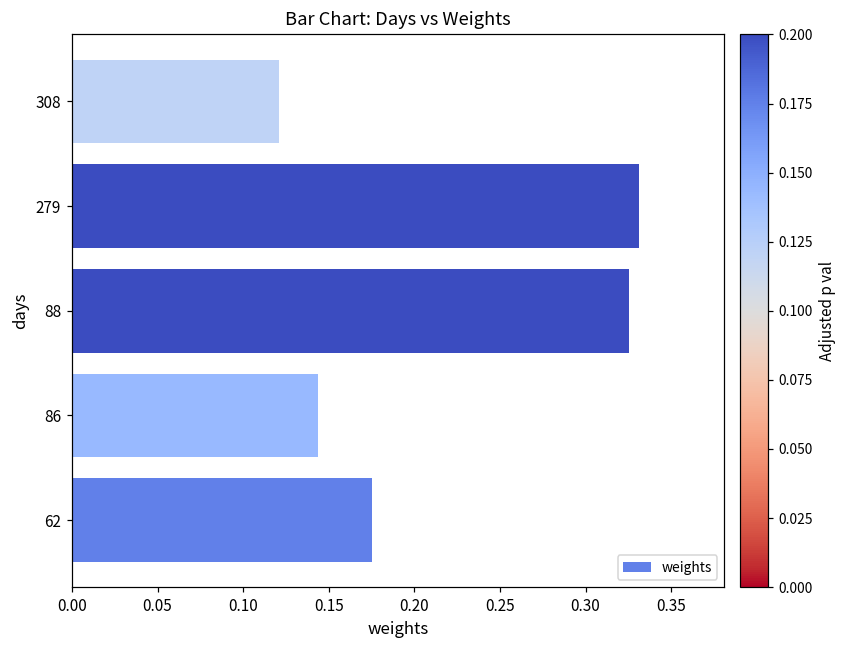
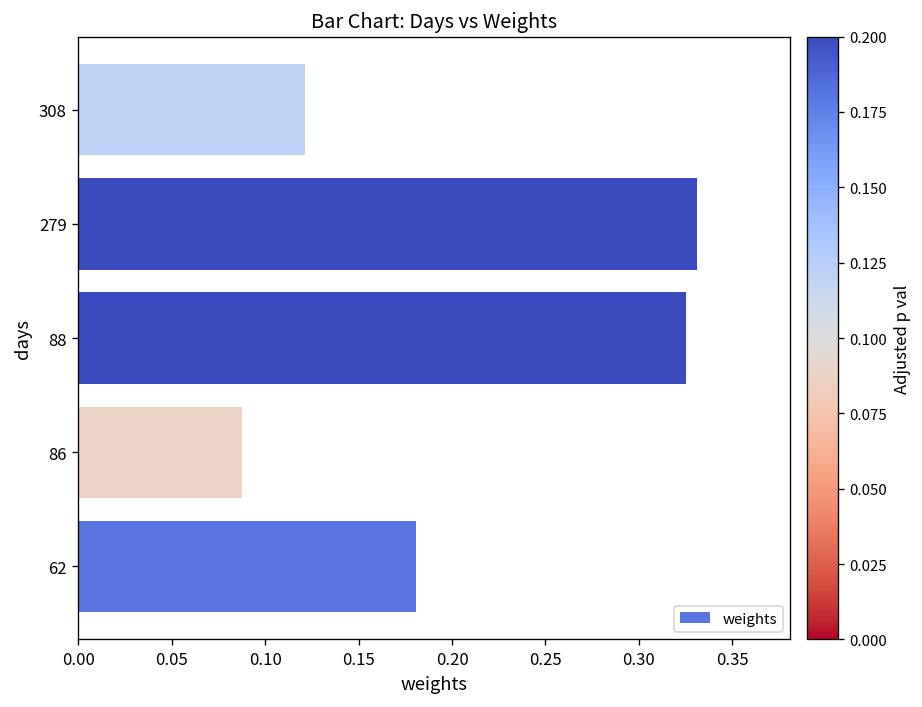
  {
    "308": 0.121,
    "279": 0.331,
    "88": 0.325,
-   "86": 0.144,
-   "62": 0.175
+   "86": 0.087,
+   "62": 0.181
  }
